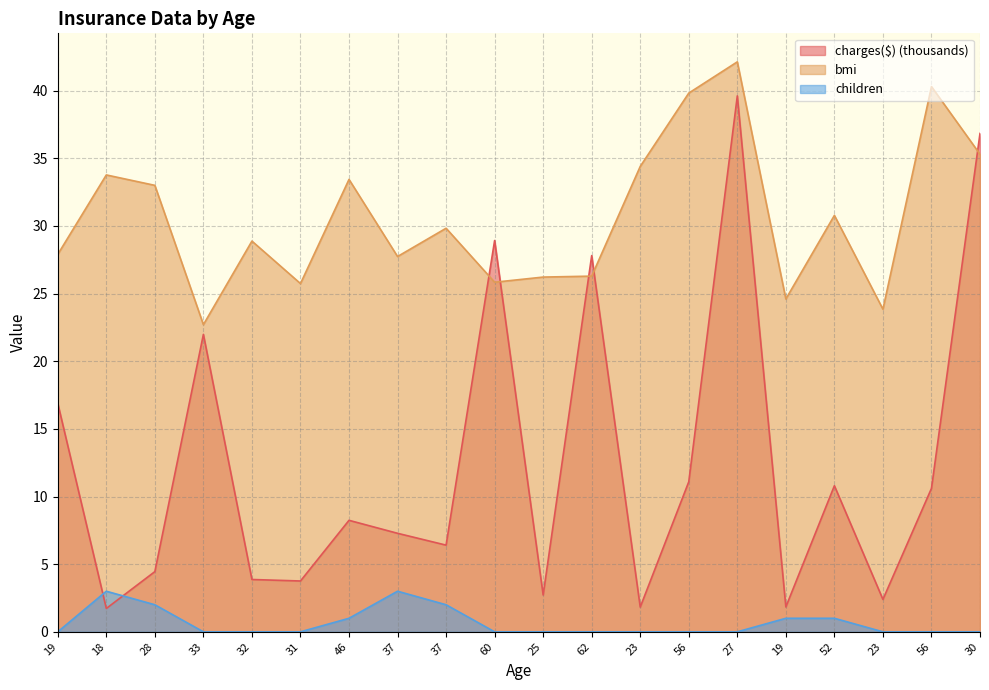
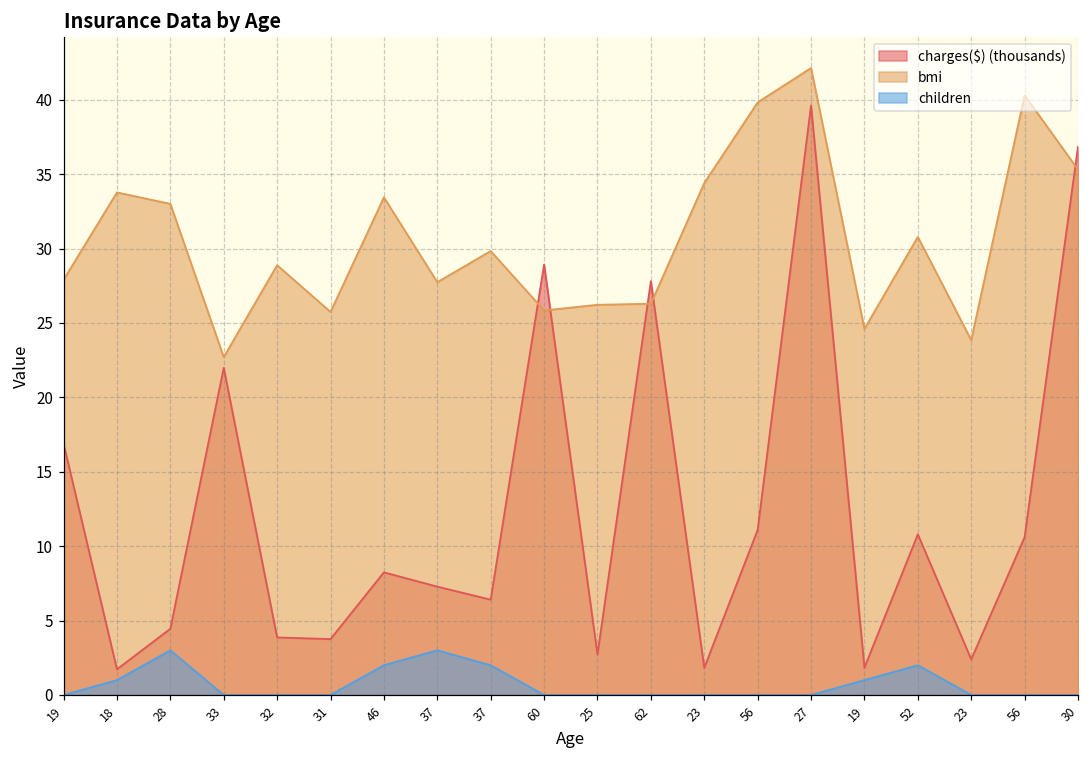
  {
    "children": {
-     "18": 3,
-     "28": 2,
+     "18": 1,
+     "28": 3,
      "33": 0,
      "32": 0,
      "31": 0,
-     "46": 1,
+     "46": 2,
      "60": 0,
      "25": 0,
      "62": 0,
      "27": 0,
-     "52": 1,
+     "52": 2,
      "30": 0
    }
  }
